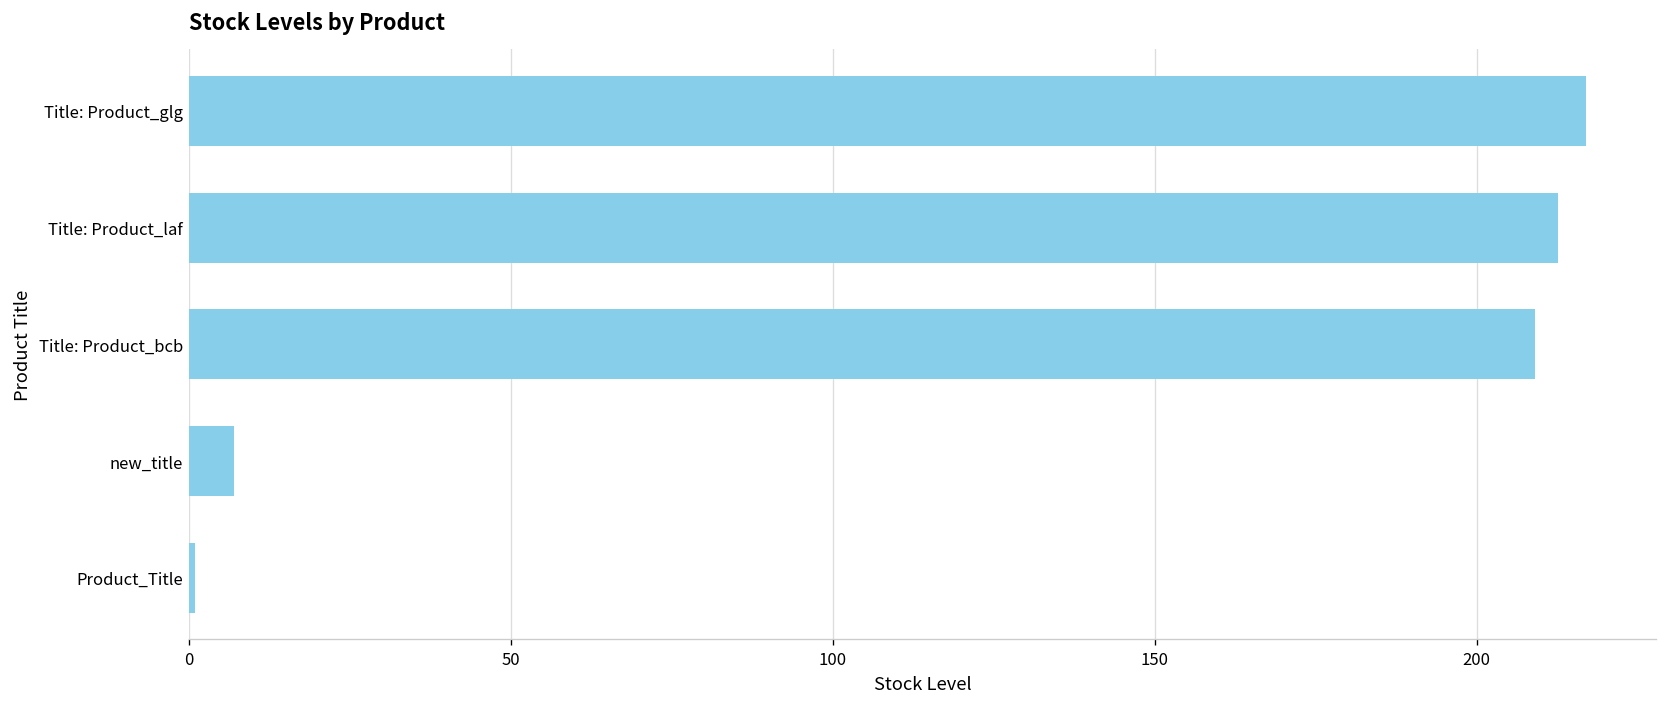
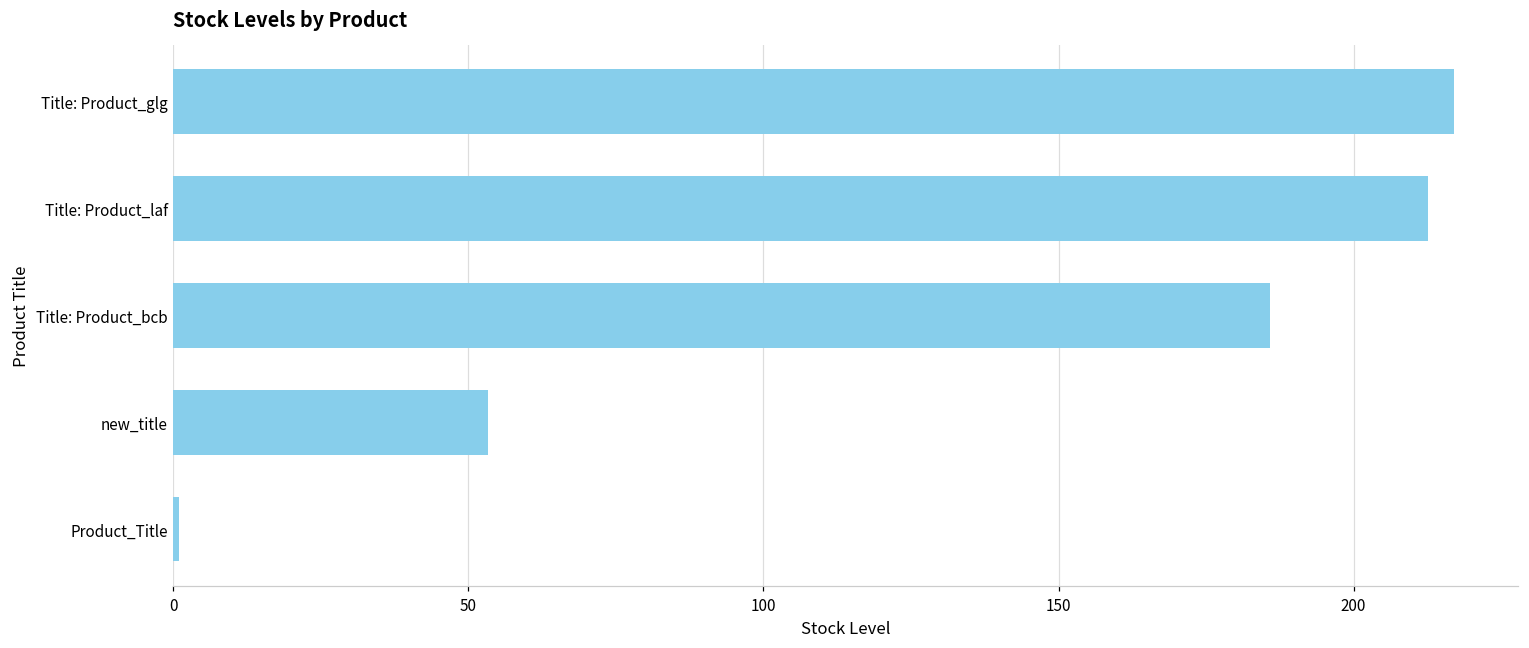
  {
    "Title: Product_glg": 217,
    "Title: Product_laf": 213,
-   "Title: Product_bcb": 209,
-   "new_title": 7,
+   "Title: Product_bcb": 186,
+   "new_title": 53,
    "Product_Title": 1
  }
